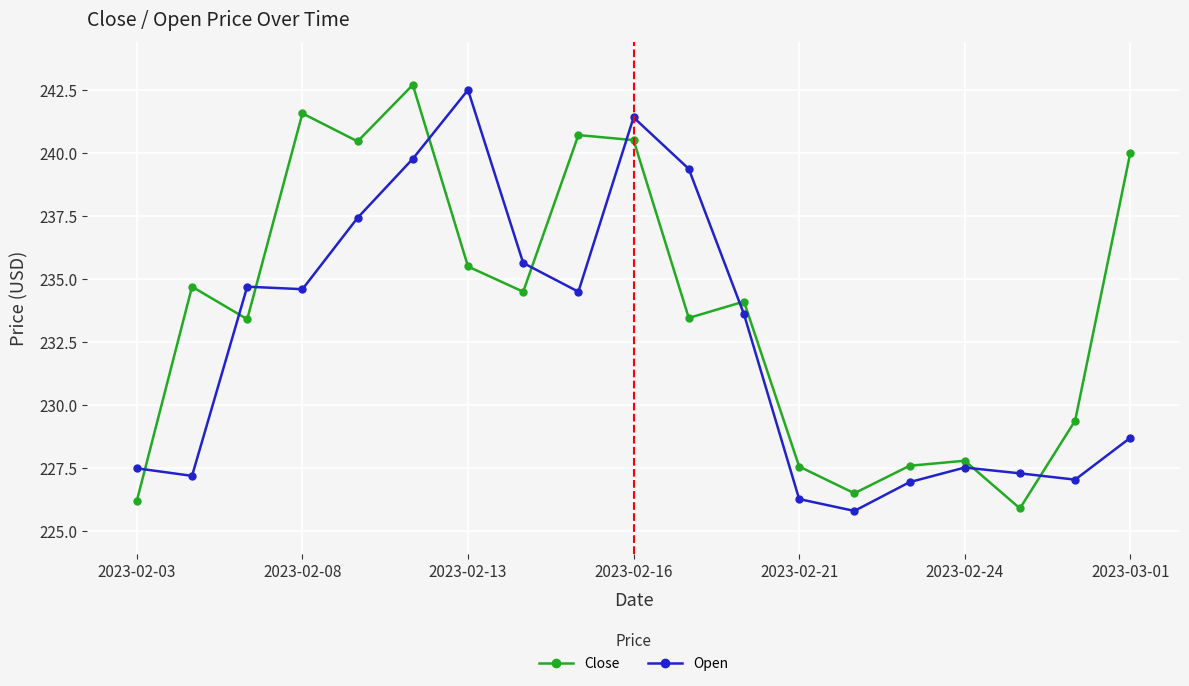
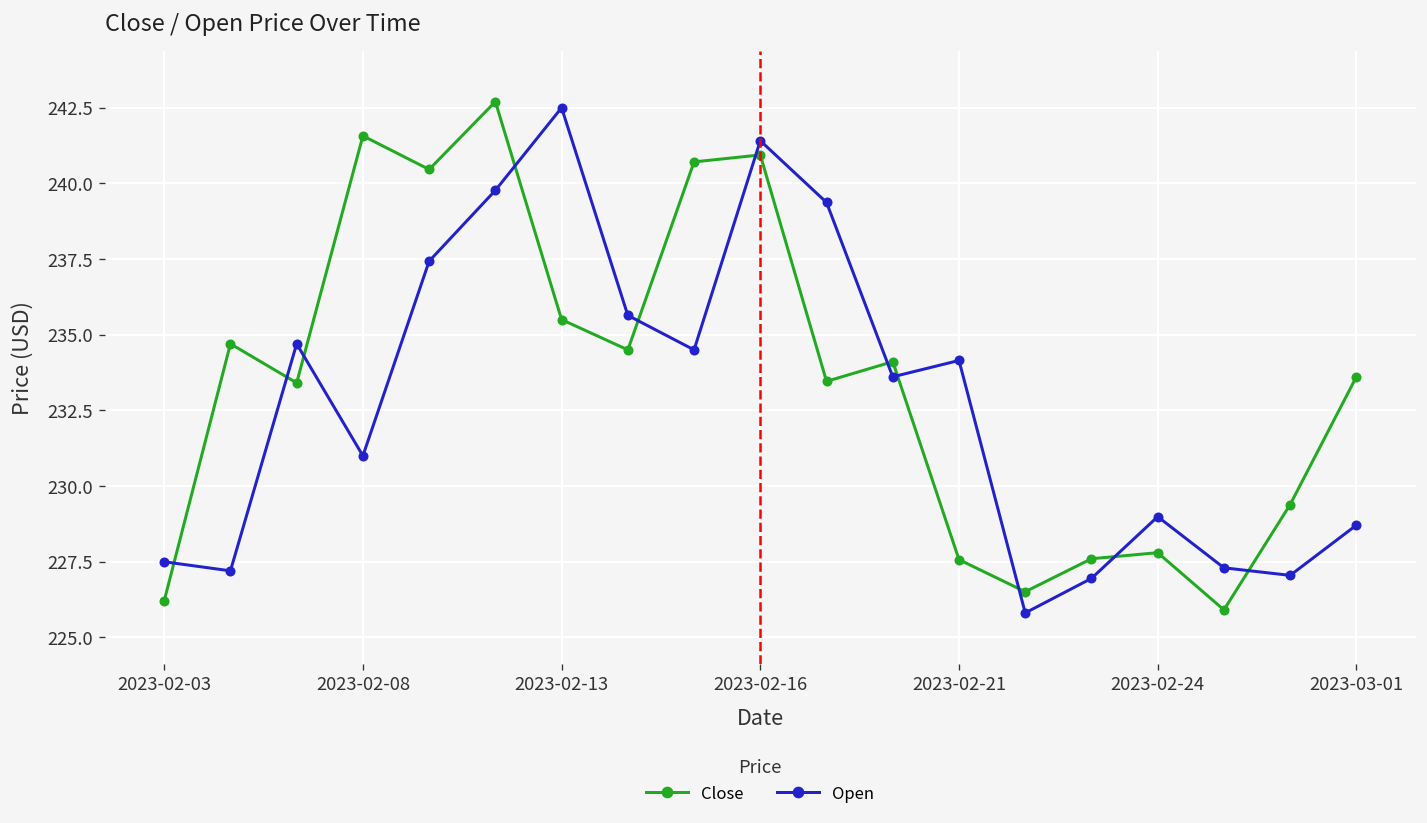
  {
    "Close": {
      "2023-02-03": 226.2,
      "2023-02-08": 241.6,
      "2023-02-13": 235.5,
-     "2023-02-16": 240.5,
+     "2023-02-16": 240.9,
      "2023-02-21": 227.6,
      "2023-02-24": 227.8,
-     "2023-03-01": 240.0
+     "2023-03-01": 233.6
    },
    "Open": {
      "2023-02-03": 227.5,
-     "2023-02-08": 234.6,
+     "2023-02-08": 231.0,
      "2023-02-13": 242.5,
      "2023-02-16": 241.4,
-     "2023-02-21": 226.3,
-     "2023-02-24": 227.5,
+     "2023-02-21": 234.2,
+     "2023-02-24": 229.0,
      "2023-03-01": 228.7
    }
  }
